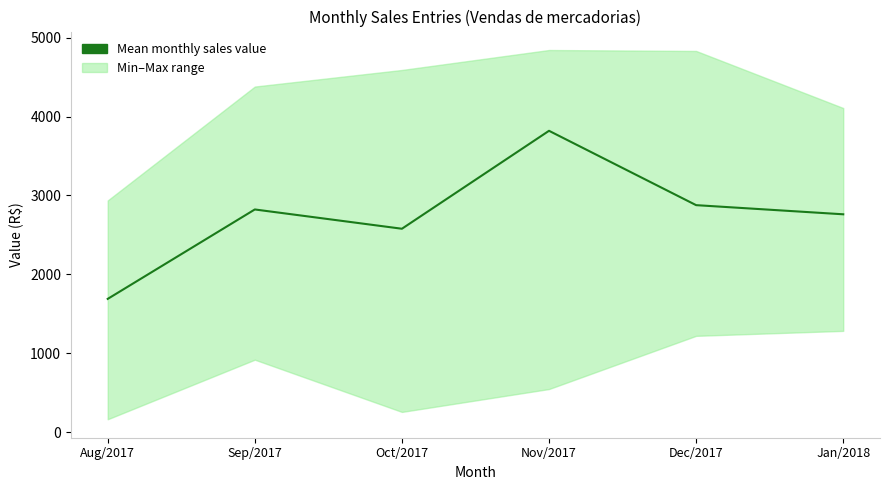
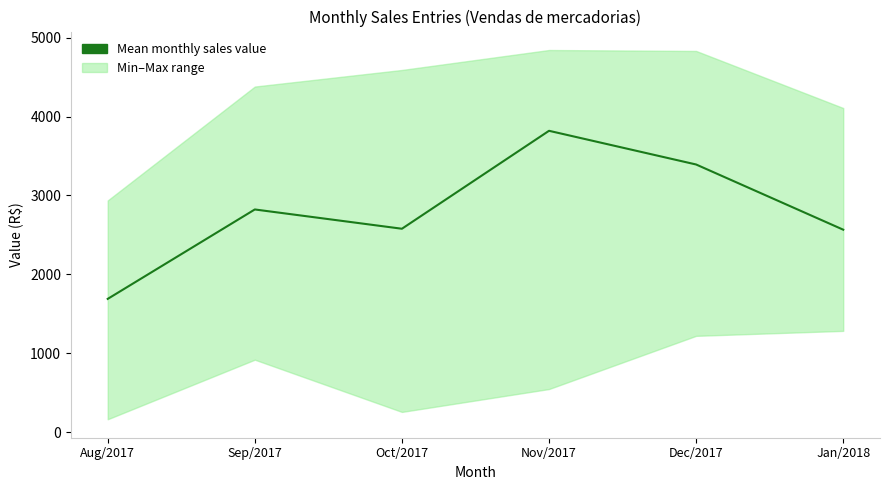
  {
    "Mean monthly sales value": {
      "Aug/2017": 1700,
      "Sep/2017": 2800,
      "Oct/2017": 2600,
      "Nov/2017": 3800,
-     "Dec/2017": 2900,
-     "Jan/2018": 2800
+     "Dec/2017": 3400,
+     "Jan/2018": 2600
    }
  }
